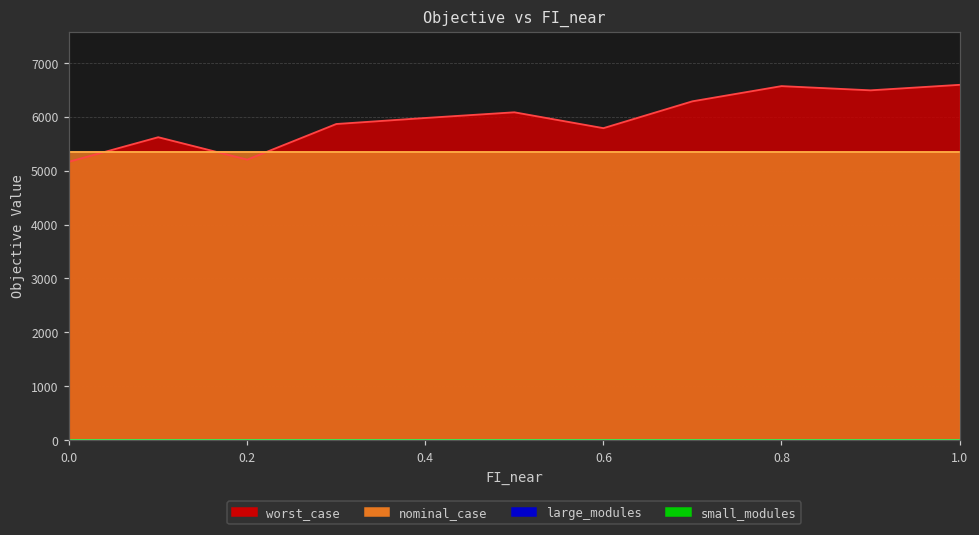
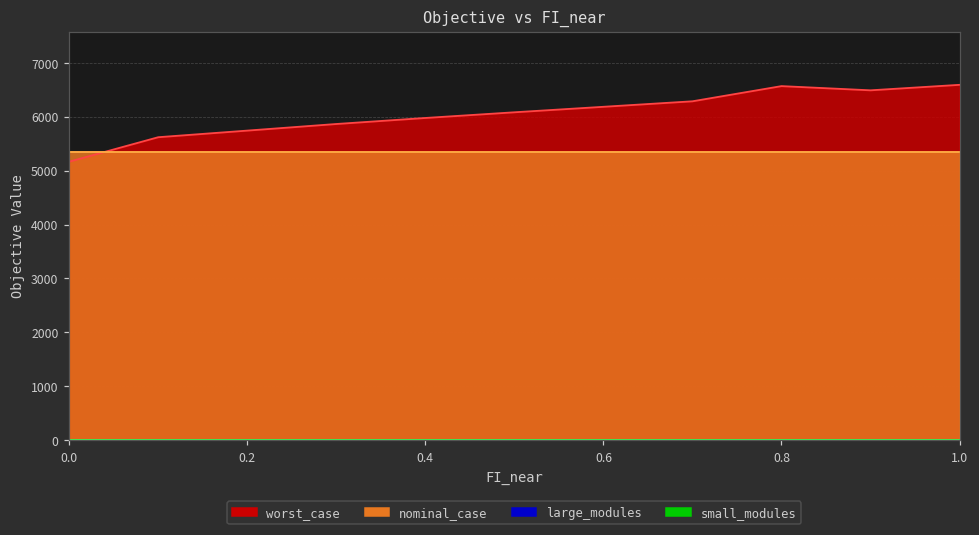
  {
    "worst_case": {
      "0.0": 5200,
-     "0.2": 5200,
+     "0.2": 5700,
      "0.4": 6000,
-     "0.6": 5800,
+     "0.6": 6200,
      "0.8": 6600,
      "1.0": 6600
    },
    "nominal_case": {
      "0.0": 5300,
      "0.2": 5300,
      "0.4": 5300,
      "0.6": 5300,
      "0.8": 5300,
      "1.0": 5300
    },
    "small_modules": {
      "0.0": 0,
      "0.2": 0,
      "0.4": 0,
      "0.6": 0,
      "0.8": 0,
      "1.0": 0
    }
  }
